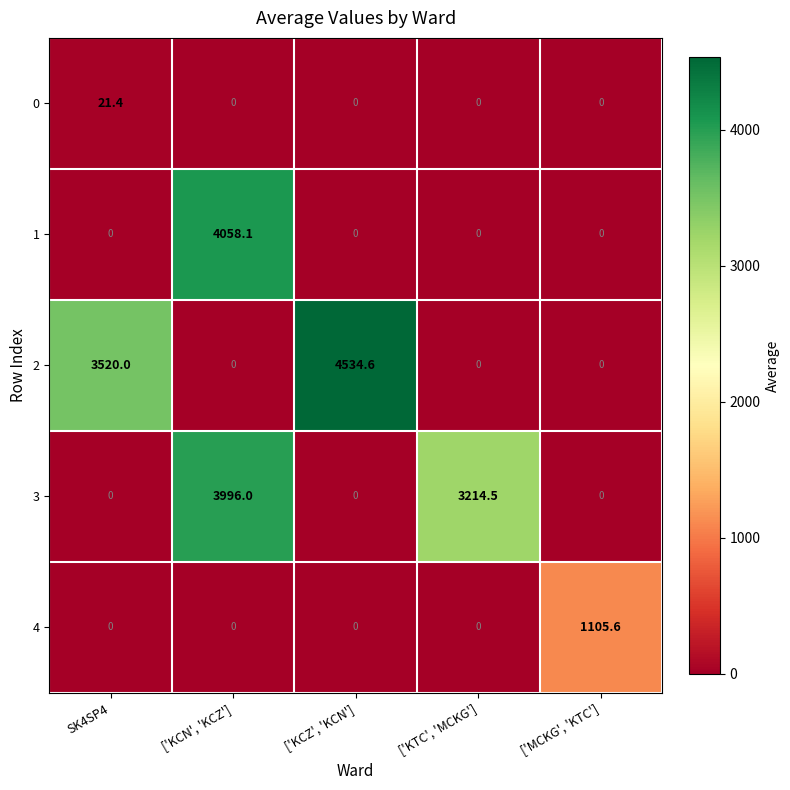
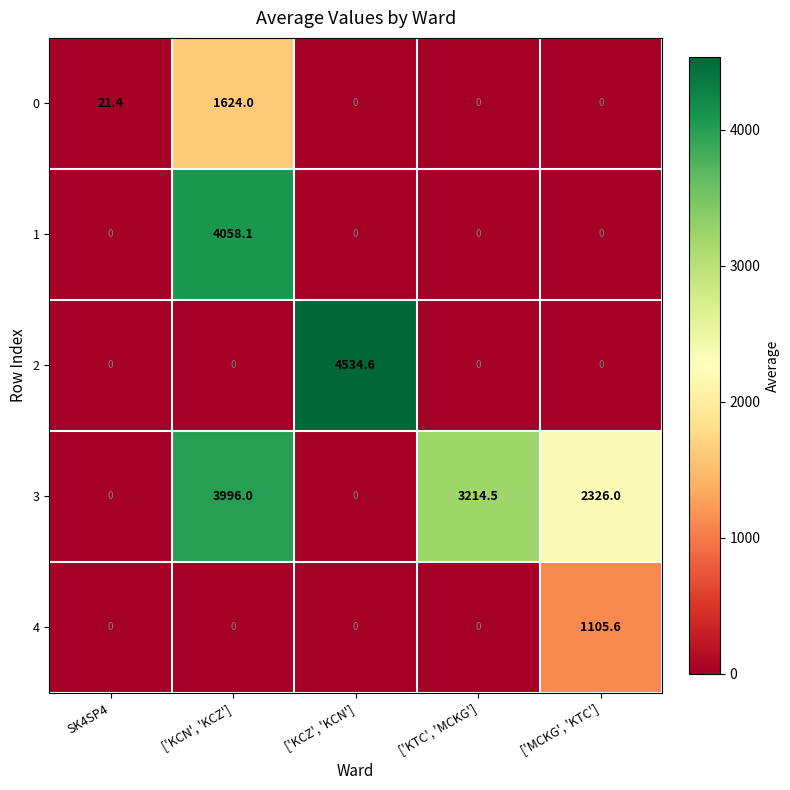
  {
    "0": {
      "SK4SP4": 21.4,
-     "['KCN', 'KCZ']": 0,
+     "['KCN', 'KCZ']": 1624.0,
      "['KCZ', 'KCN']": 0,
      "['KTC', 'MCKG']": 0,
      "['MCKG', 'KTC']": 0
    },
    "1": {
      "SK4SP4": 0,
      "['KCN', 'KCZ']": 4058.1,
      "['KCZ', 'KCN']": 0,
      "['KTC', 'MCKG']": 0,
      "['MCKG', 'KTC']": 0
    },
    "2": {
-     "SK4SP4": 3520.0,
+     "SK4SP4": 0,
      "['KCN', 'KCZ']": 0,
      "['KCZ', 'KCN']": 4534.6,
      "['KTC', 'MCKG']": 0,
      "['MCKG', 'KTC']": 0
    },
    "3": {
      "SK4SP4": 0,
      "['KCN', 'KCZ']": 3996.0,
      "['KCZ', 'KCN']": 0,
      "['KTC', 'MCKG']": 3214.5,
-     "['MCKG', 'KTC']": 0
+     "['MCKG', 'KTC']": 2326.0
    },
    "4": {
      "SK4SP4": 0,
      "['KCN', 'KCZ']": 0,
      "['KCZ', 'KCN']": 0,
      "['KTC', 'MCKG']": 0,
      "['MCKG', 'KTC']": 1105.6
    }
  }
